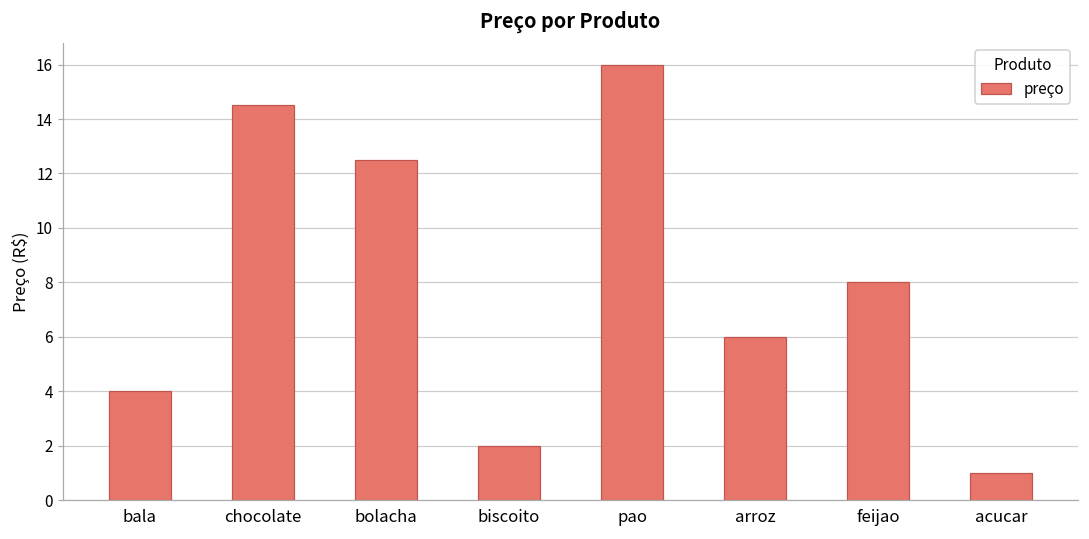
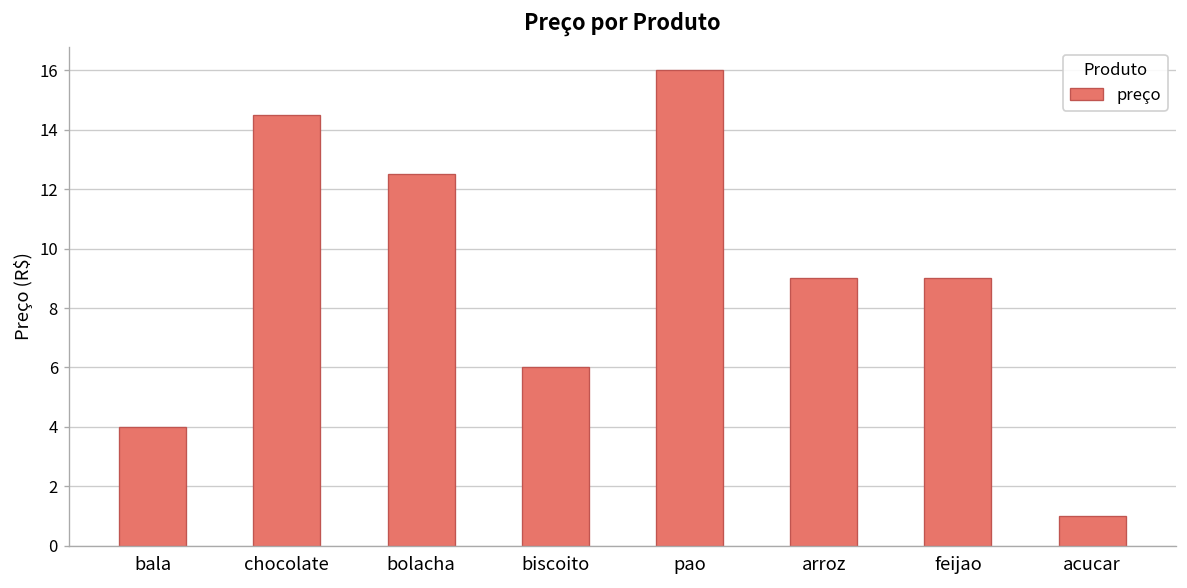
  {
    "bala": 4,
    "chocolate": 14.5,
    "bolacha": 12.5,
-   "biscoito": 2,
+   "biscoito": 6,
    "pao": 16,
-   "arroz": 6,
-   "feijao": 8,
+   "arroz": 9,
+   "feijao": 9,
    "acucar": 1
  }
